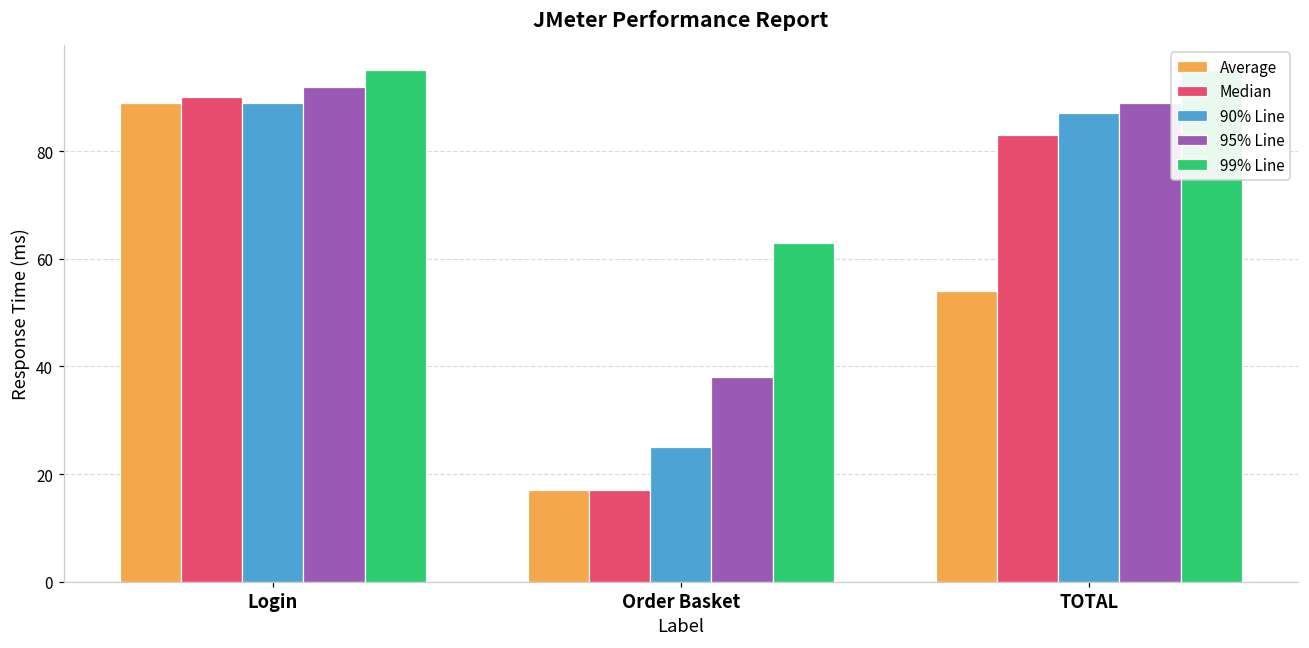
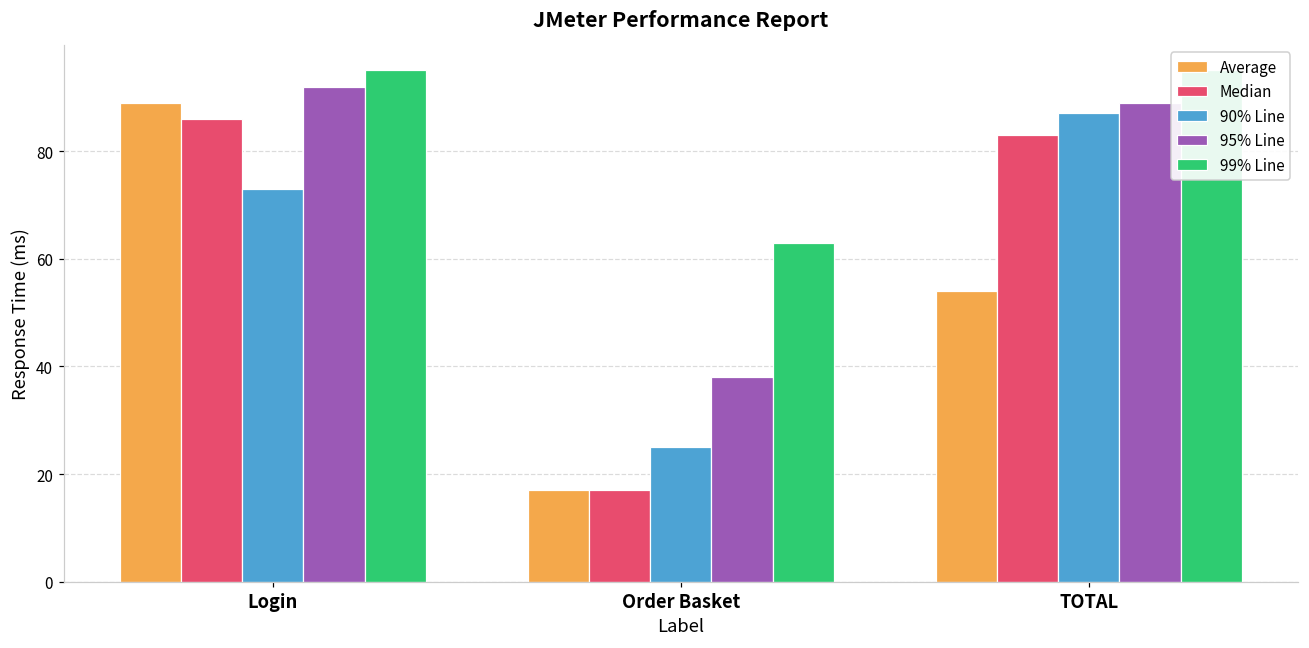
  {
    "Average": {
      "Login": 89,
      "Order Basket": 17,
      "TOTAL": 54
    },
    "Median": {
-     "Login": 90,
+     "Login": 86,
      "Order Basket": 17,
      "TOTAL": 83
    },
    "90% Line": {
-     "Login": 89,
+     "Login": 73,
      "Order Basket": 25,
      "TOTAL": 87
    },
    "95% Line": {
      "Login": 92,
      "Order Basket": 38,
      "TOTAL": 89
    },
    "99% Line": {
      "Login": 95,
      "Order Basket": 63
    }
  }
